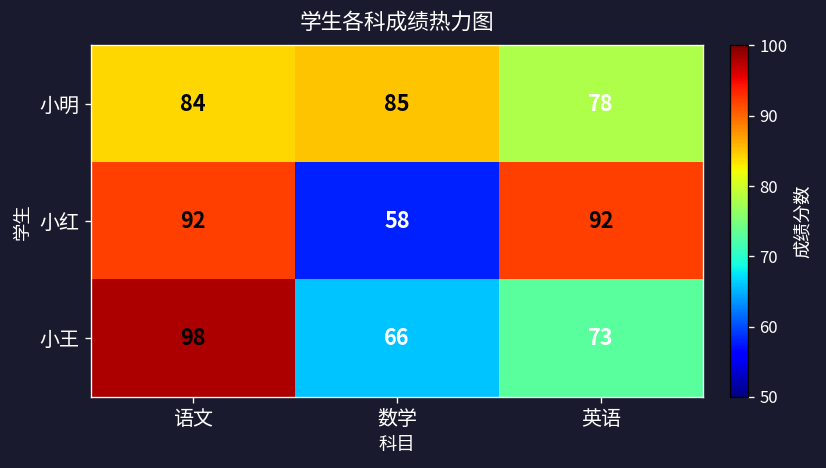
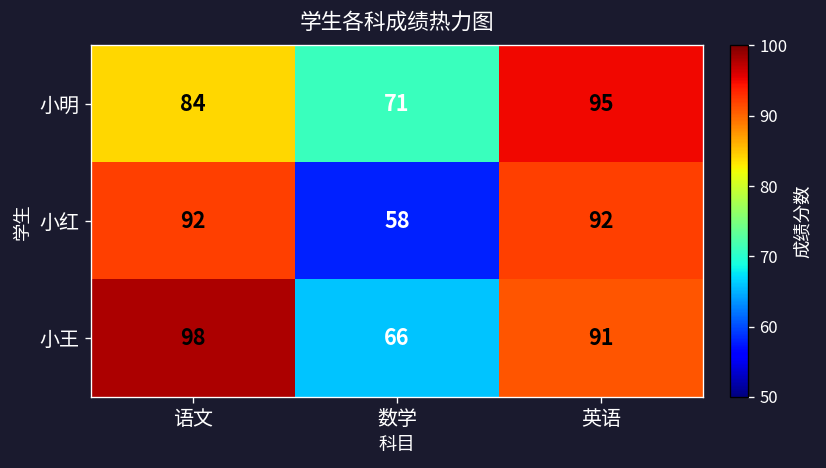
  {
    "小明": {
      "语文": 84,
-     "数学": 85,
-     "英语": 78
+     "数学": 71,
+     "英语": 95
    },
    "小红": {
      "语文": 92,
      "数学": 58,
      "英语": 92
    },
    "小王": {
      "语文": 98,
      "数学": 66,
-     "英语": 73
+     "英语": 91
    }
  }
